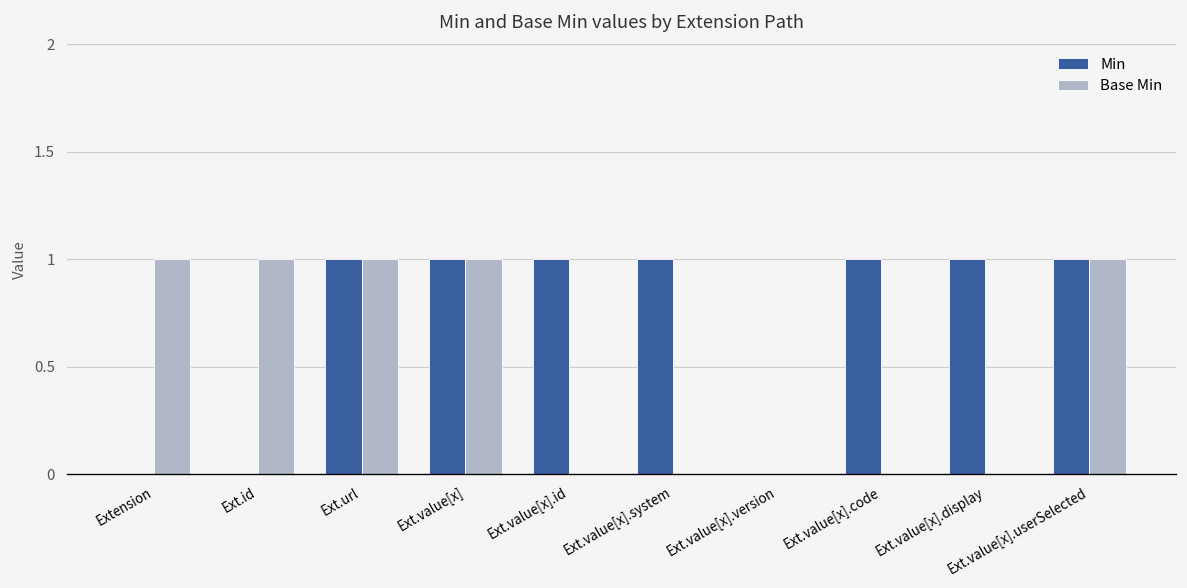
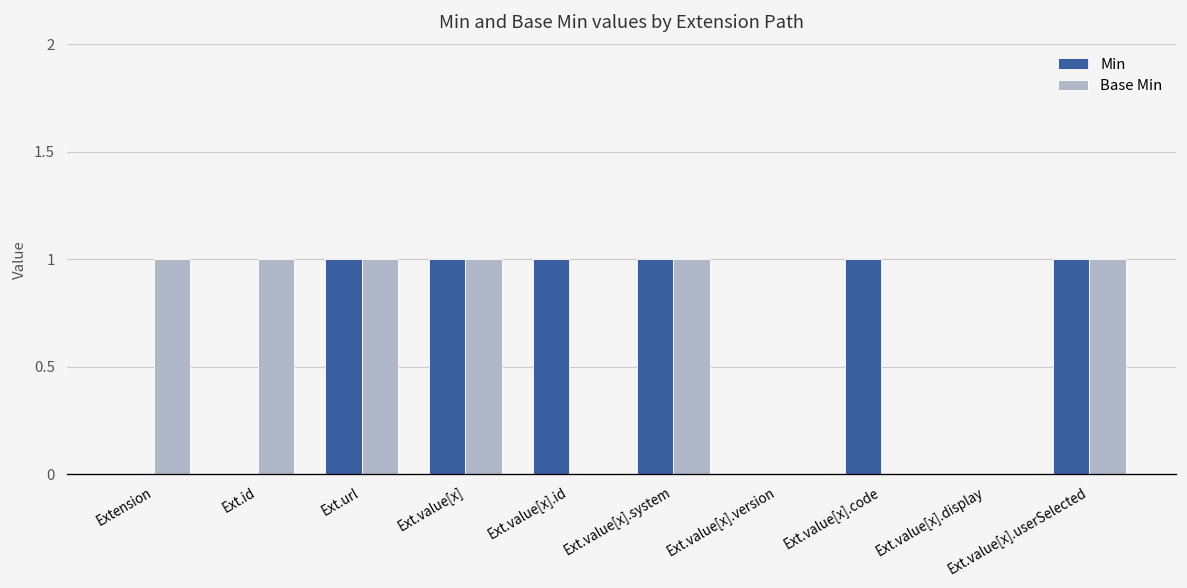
  {
    "Min": {
      "Extension": 0,
      "Ext.id": 0,
      "Ext.url": 1,
      "Ext.value[x]": 1,
      "Ext.value[x].id": 1,
      "Ext.value[x].system": 1,
      "Ext.value[x].version": 0,
      "Ext.value[x].code": 1,
-     "Ext.value[x].display": 1,
+     "Ext.value[x].display": 0,
      "Ext.value[x].userSelected": 1
    },
    "Base Min": {
      "Extension": 1,
      "Ext.id": 1,
      "Ext.url": 1,
      "Ext.value[x]": 1,
      "Ext.value[x].id": 0,
-     "Ext.value[x].system": 0,
+     "Ext.value[x].system": 1,
      "Ext.value[x].version": 0,
      "Ext.value[x].code": 0,
      "Ext.value[x].display": 0,
      "Ext.value[x].userSelected": 1
    }
  }
